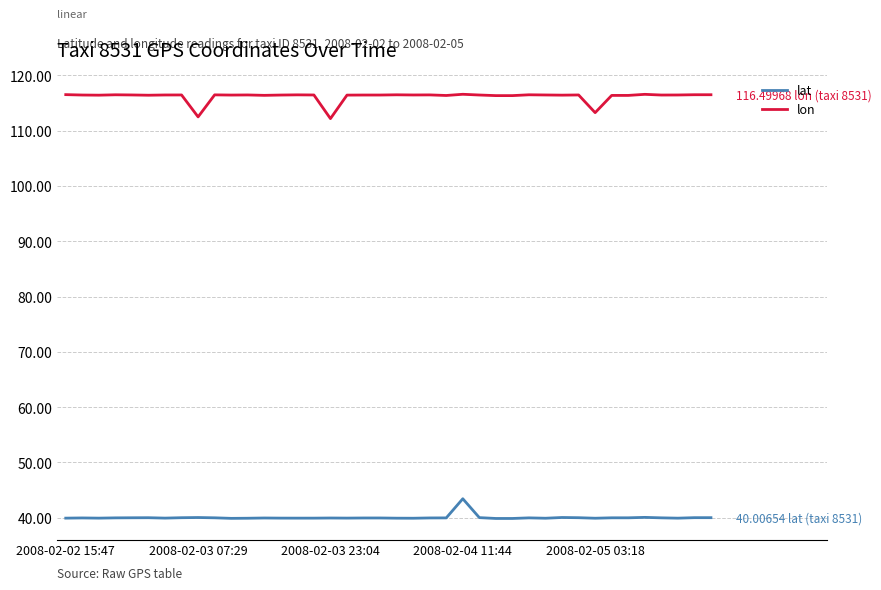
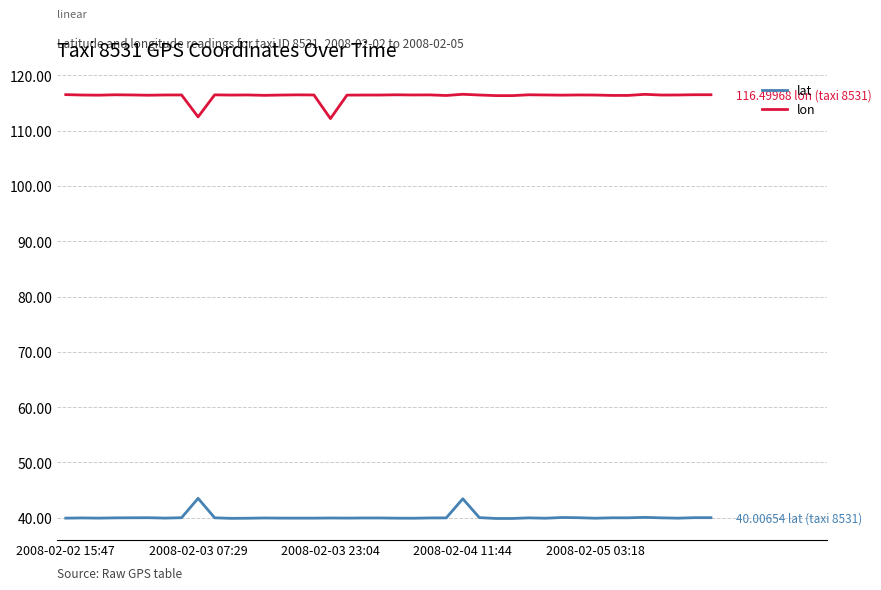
  {
    "lat": {
      "2008-02-02 15:47": 40,
-     "2008-02-03 07:29": 40,
+     "2008-02-03 07:29": 43,
      "2008-02-03 23:04": 40,
      "2008-02-04 11:44": 43,
      "2008-02-05 03:18": 40
    },
    "lon": {
      "2008-02-02 15:47": 117,
      "2008-02-03 07:29": 112,
      "2008-02-03 23:04": 112,
      "2008-02-04 11:44": 117,
-     "2008-02-05 03:18": 113
+     "2008-02-05 03:18": 116
    }
  }
